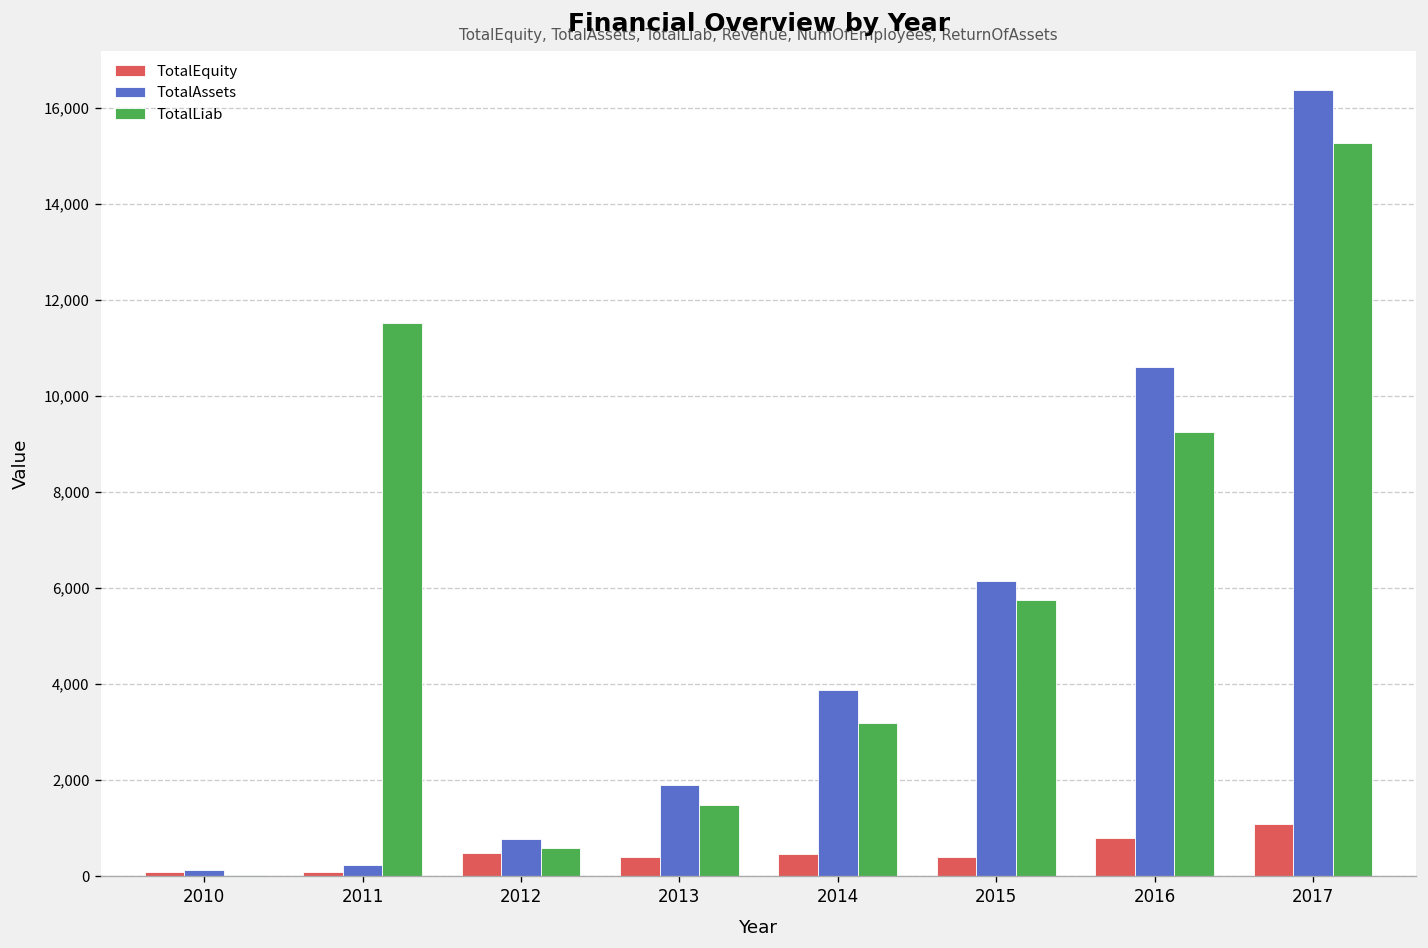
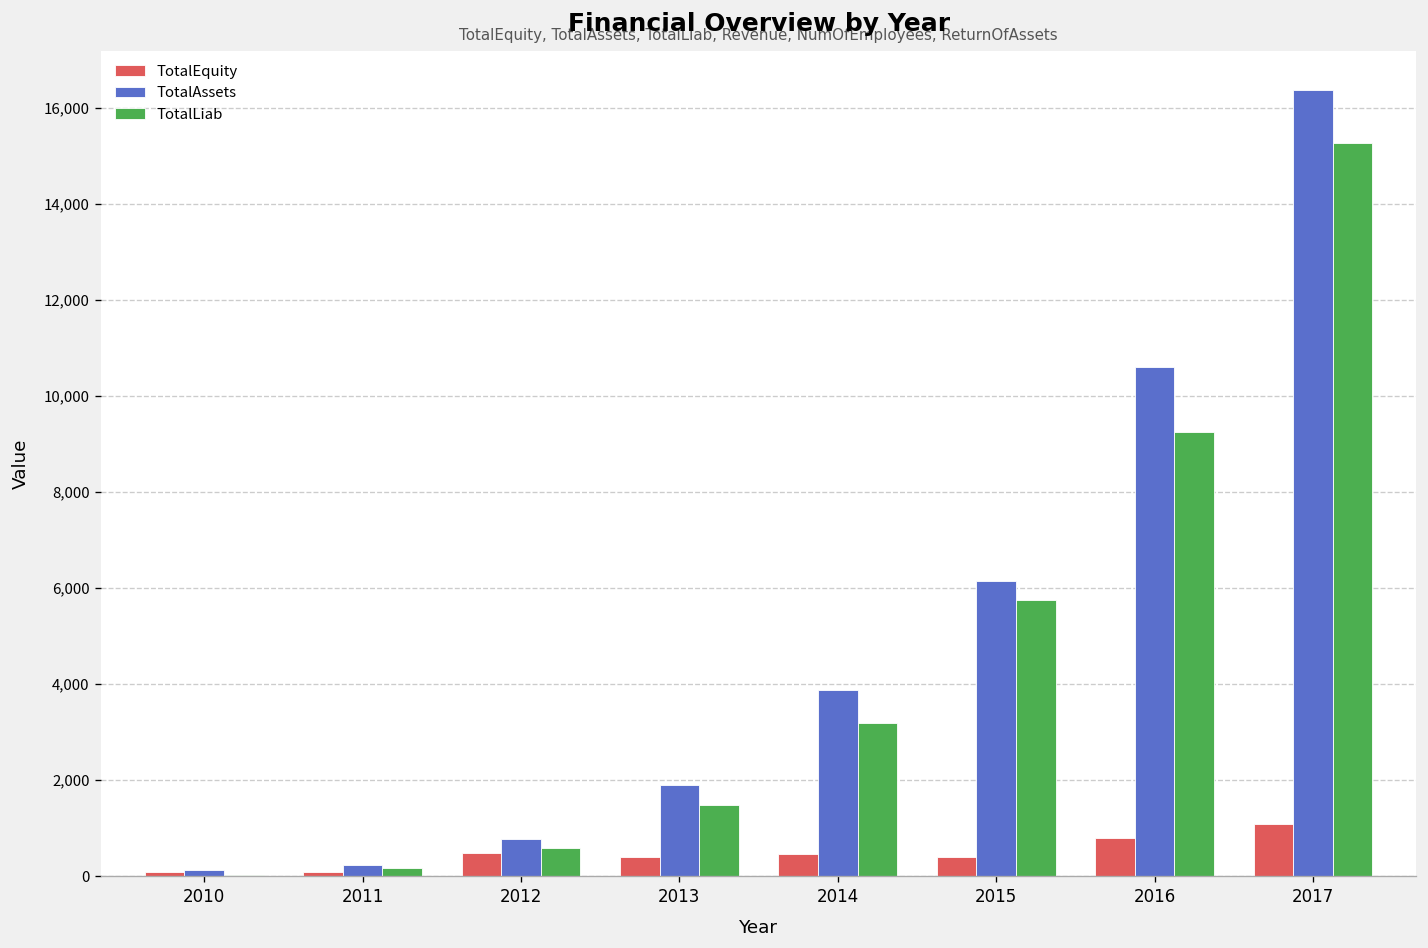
  {
    "TotalEquity": {
      "2010": "100",
      "2011": "100",
      "2012": "500",
      "2013": "400",
      "2014": "500",
      "2015": "400",
      "2016": "800",
      "2017": "1,100"
    },
    "TotalAssets": {
      "2010": "100",
      "2011": "200",
      "2012": "800",
      "2013": "1,900",
      "2014": "3,900",
      "2015": "6,100",
      "2016": "10,600",
      "2017": "16,400"
    },
    "TotalLiab": {
-     "2011": "11,500",
+     "2011": "200",
      "2012": "600",
      "2013": "1,500",
      "2014": "3,200",
      "2015": "5,700",
      "2016": "9,300",
      "2017": "15,300"
    }
  }
